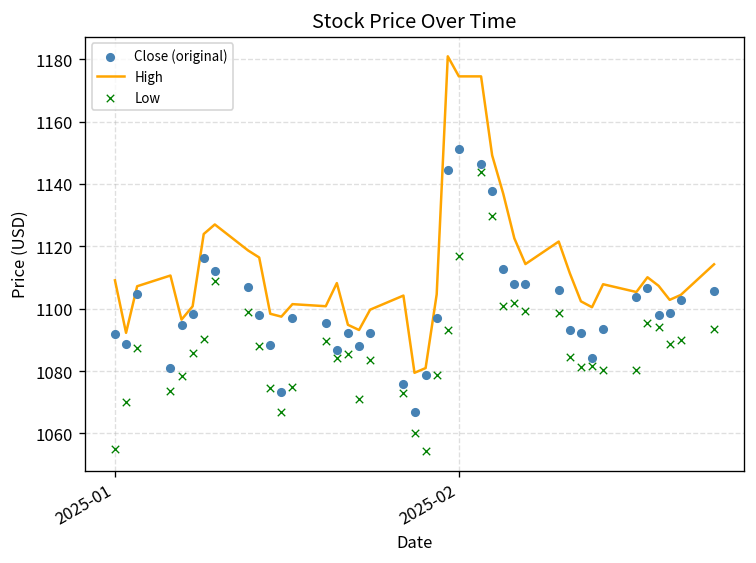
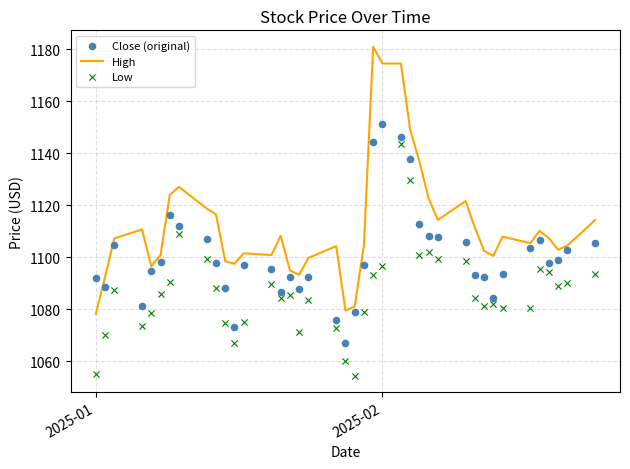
  {
    "High": {
-     "2025-01": 1109,
+     "2025-01": 1078,
      "2025-02": 1175
    },
    "Low": {
-     "2025-02": 1117
+     "2025-02": 1097
    }
  }
